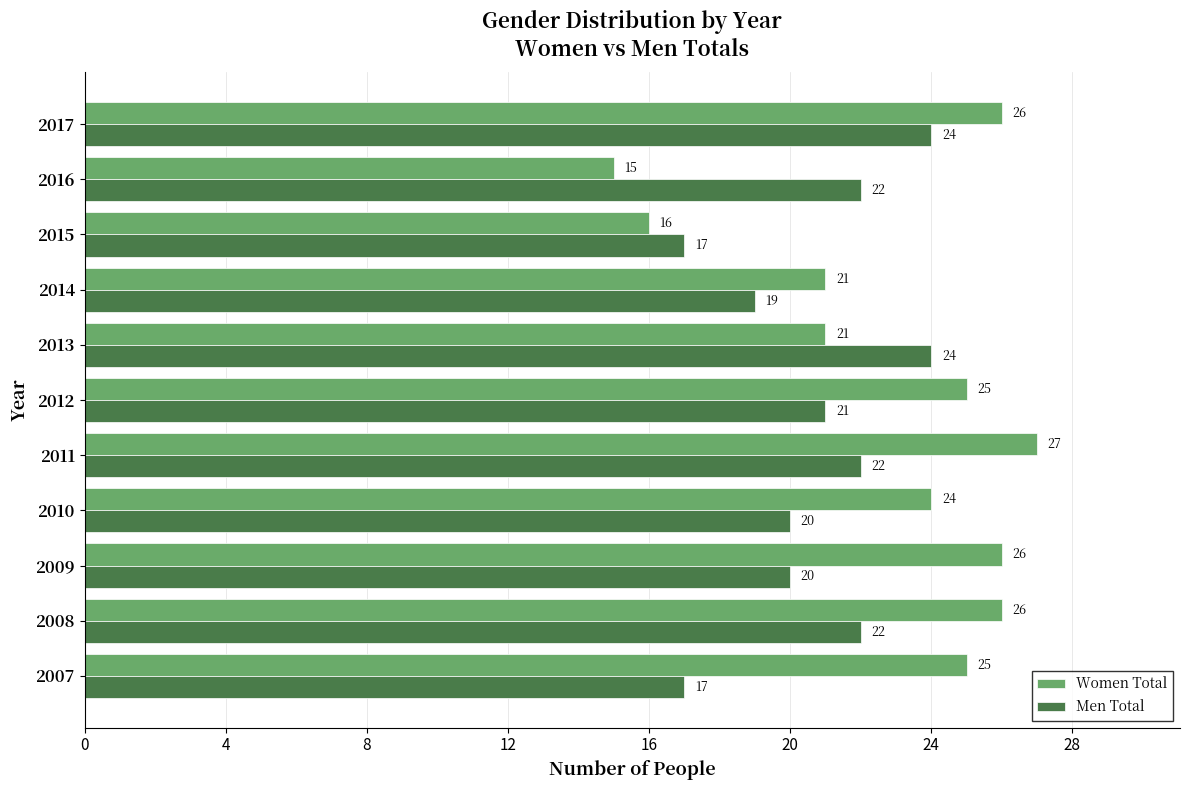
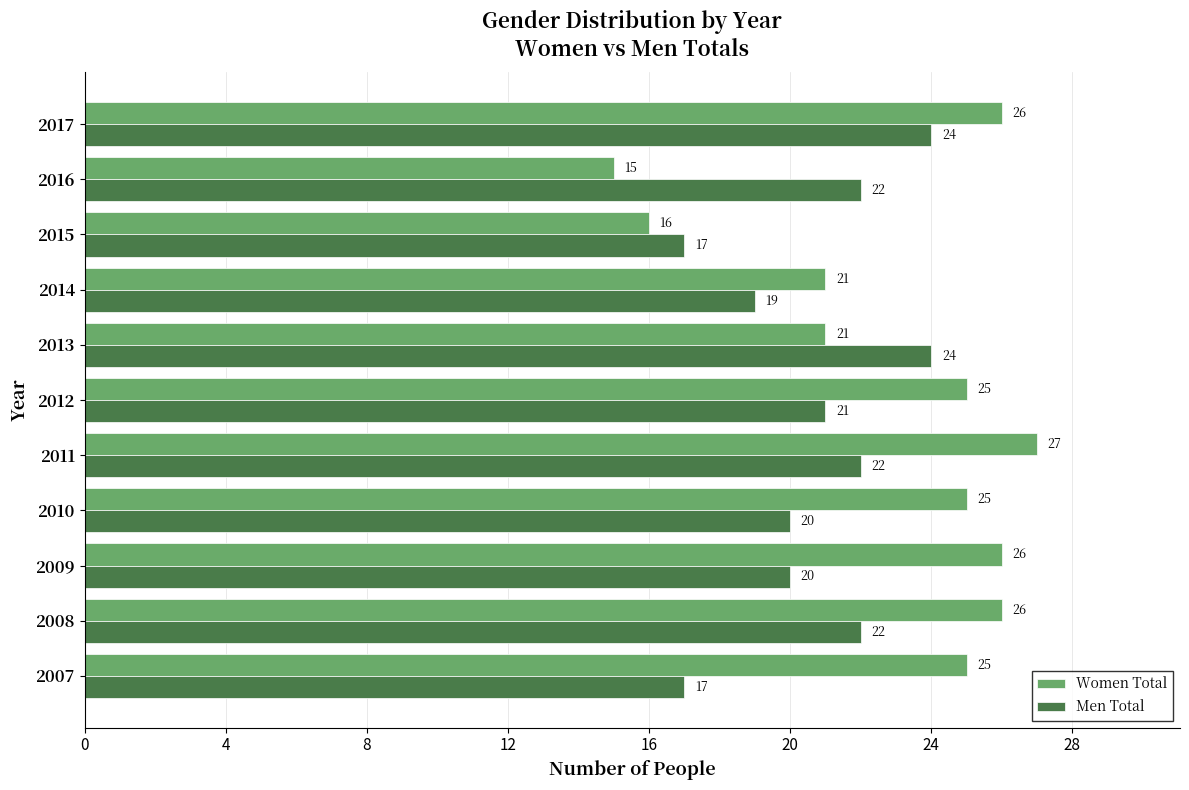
  {
    "Women Total": {
      "2017": 26,
      "2016": 15,
      "2015": 16,
      "2014": 21,
      "2013": 21,
      "2012": 25,
      "2011": 27,
-     "2010": 24,
+     "2010": 25,
      "2009": 26,
      "2008": 26,
      "2007": 25
    },
    "Men Total": {
      "2017": 24,
      "2016": 22,
      "2015": 17,
      "2014": 19,
      "2013": 24,
      "2012": 21,
      "2011": 22,
      "2010": 20,
      "2009": 20,
      "2008": 22,
      "2007": 17
    }
  }
